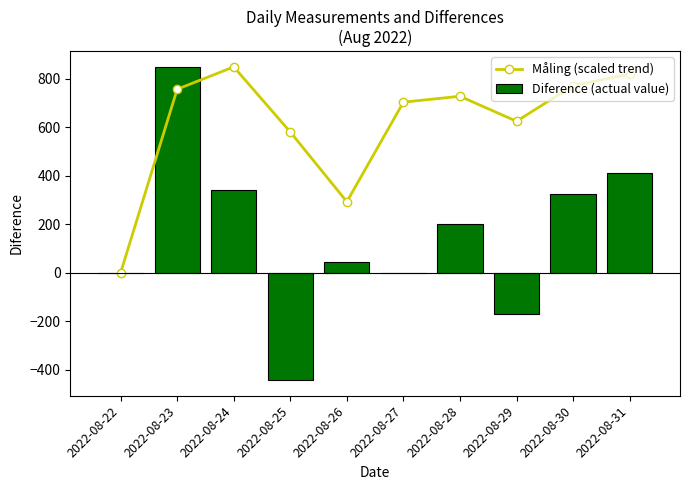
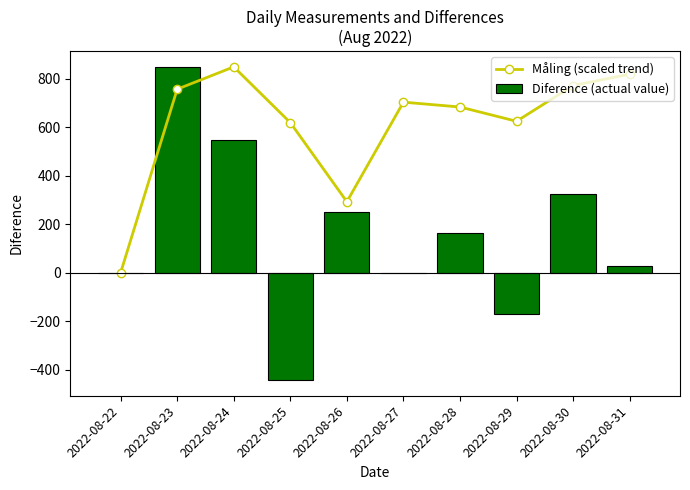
  {
    "Måling (scaled trend)": {
      "2022-08-22": 0,
      "2022-08-23": 760,
      "2022-08-24": 850,
-     "2022-08-25": 580,
+     "2022-08-25": 620,
      "2022-08-26": 290,
      "2022-08-27": 700,
-     "2022-08-28": 730,
+     "2022-08-28": 680,
      "2022-08-29": 630
    },
    "Diference (actual value)": {
      "2022-08-22": 0,
      "2022-08-23": 850,
-     "2022-08-24": 340,
+     "2022-08-24": 550,
      "2022-08-25": -440,
-     "2022-08-26": 40,
+     "2022-08-26": 250,
      "2022-08-27": 0,
-     "2022-08-28": 200,
+     "2022-08-28": 170,
      "2022-08-29": -170,
      "2022-08-30": 330,
-     "2022-08-31": 410
+     "2022-08-31": 30
    }
  }
